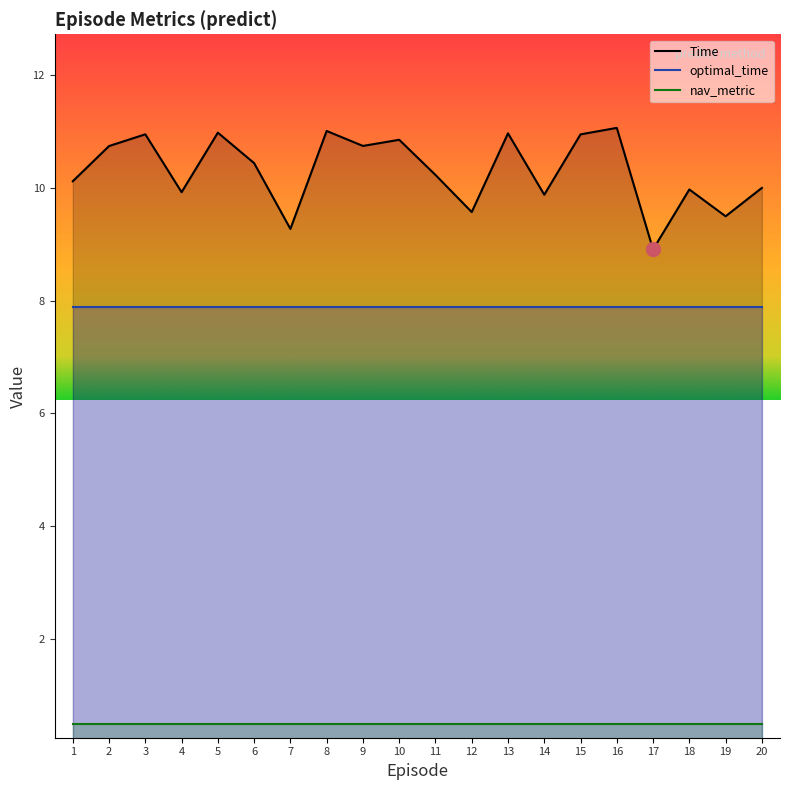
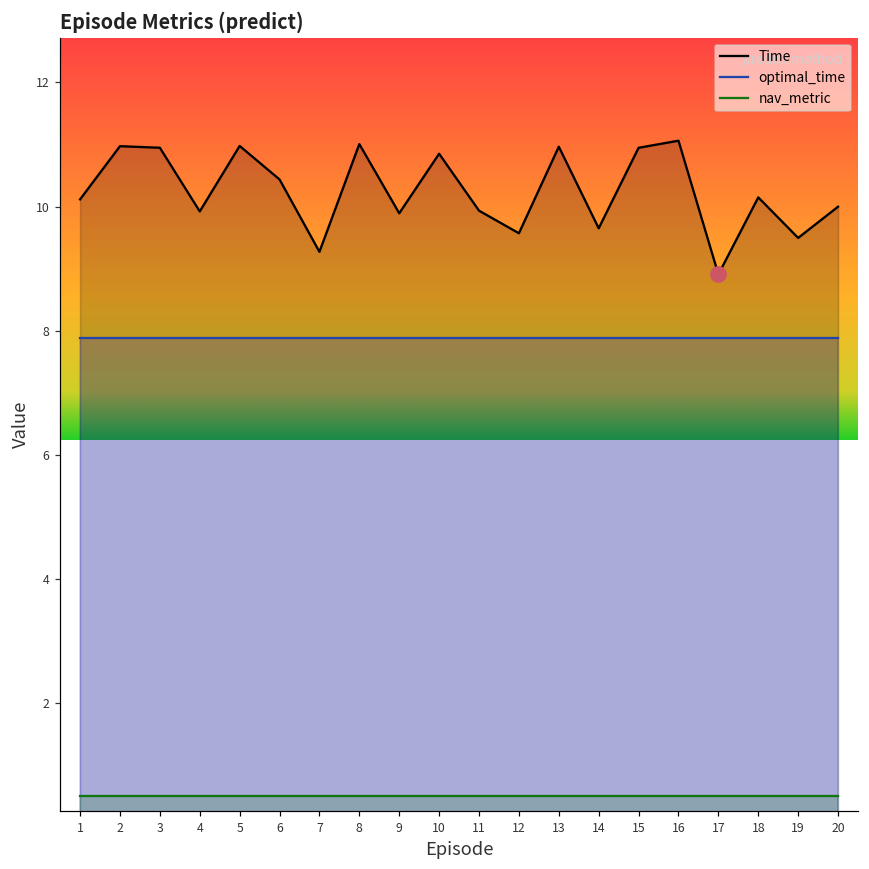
  {
    "Time": {
      "1": 10.1,
-     "2": 10.7,
+     "2": 11.0,
      "3": 10.9,
      "4": 9.9,
      "5": 11.0,
      "6": 10.4,
      "7": 9.3,
      "8": 11.0,
-     "9": 10.7,
+     "9": 9.9,
      "10": 10.9,
-     "11": 10.2,
+     "11": 9.9,
      "12": 9.6,
      "13": 11.0,
-     "14": 9.9,
+     "14": 9.6,
      "15": 10.9,
      "16": 11.1,
-     "18": 10.0,
+     "18": 10.1,
      "19": 9.5,
      "20": 10.0
    },
    "optimal_time": {
      "1": 7.9,
      "2": 7.9,
      "3": 7.9,
      "4": 7.9,
      "5": 7.9,
      "6": 7.9,
      "7": 7.9,
      "8": 7.9,
      "9": 7.9,
      "10": 7.9,
      "11": 7.9,
      "12": 7.9,
      "13": 7.9,
      "14": 7.9,
      "15": 7.9,
      "16": 7.9,
      "17": 7.9,
      "18": 7.9,
      "19": 7.9,
      "20": 7.9
    },
    "nav_metric": {
      "1": 0.5,
      "2": 0.5,
      "3": 0.5,
      "4": 0.5,
      "5": 0.5,
      "6": 0.5,
      "7": 0.5,
      "8": 0.5,
      "9": 0.5,
      "10": 0.5,
      "11": 0.5,
      "12": 0.5,
      "13": 0.5,
      "14": 0.5,
      "15": 0.5,
      "16": 0.5,
      "17": 0.5,
      "18": 0.5,
      "19": 0.5,
      "20": 0.5
    }
  }
